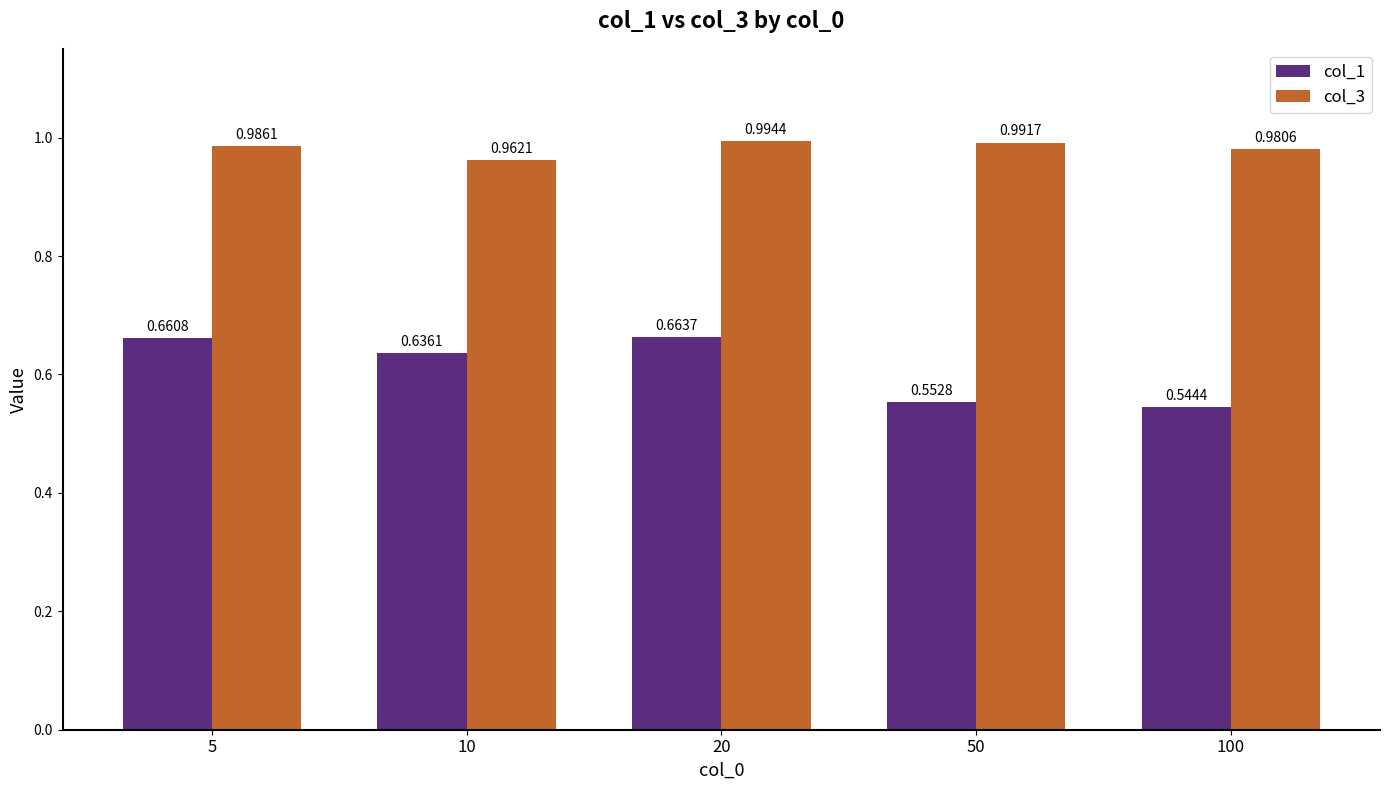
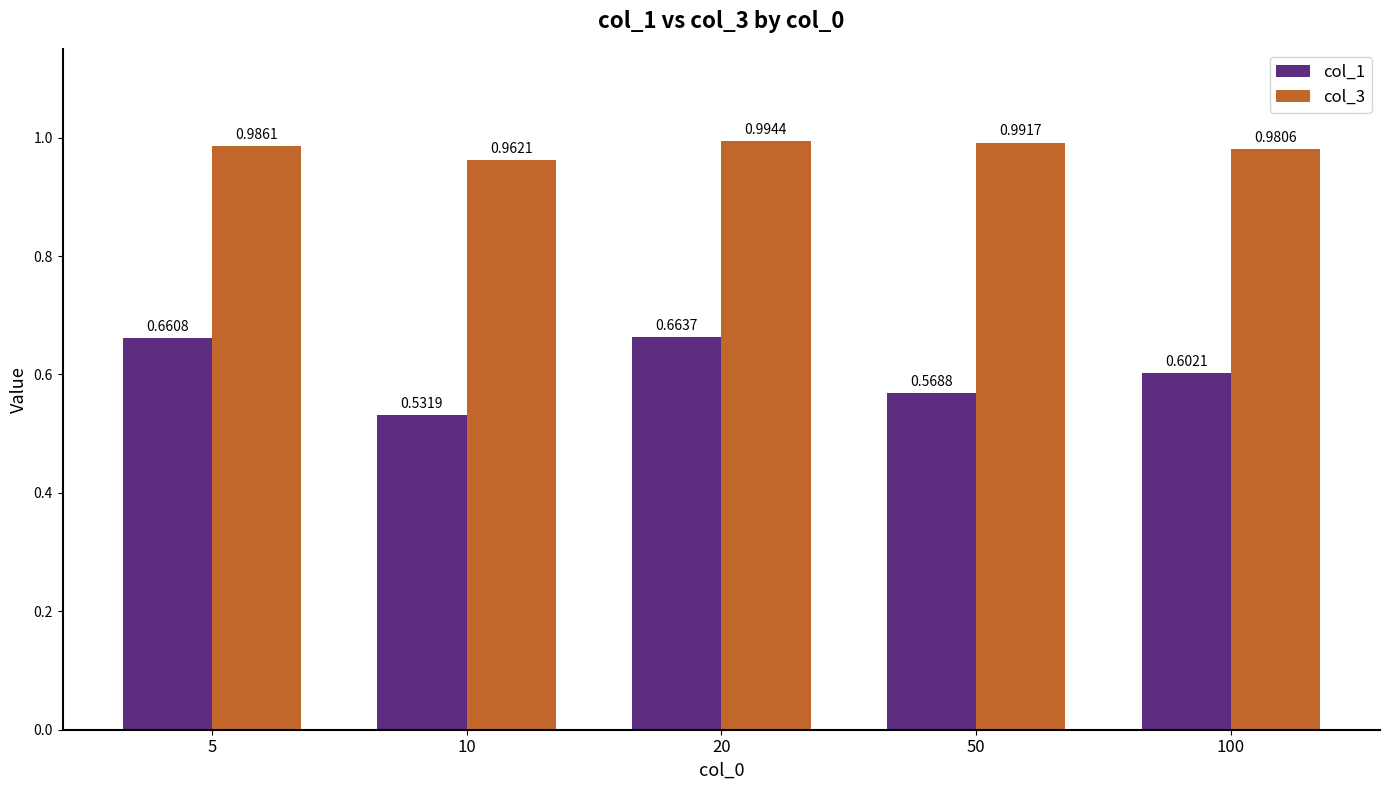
  {
    "col_1": {
      "5": 0.6608,
-     "10": 0.6361,
+     "10": 0.5319,
      "20": 0.6637,
-     "50": 0.5528,
-     "100": 0.5444
+     "50": 0.5688,
+     "100": 0.6021
    },
    "col_3": {
      "5": 0.9861,
      "10": 0.9621,
      "20": 0.9944,
      "50": 0.9917,
      "100": 0.9806
    }
  }
